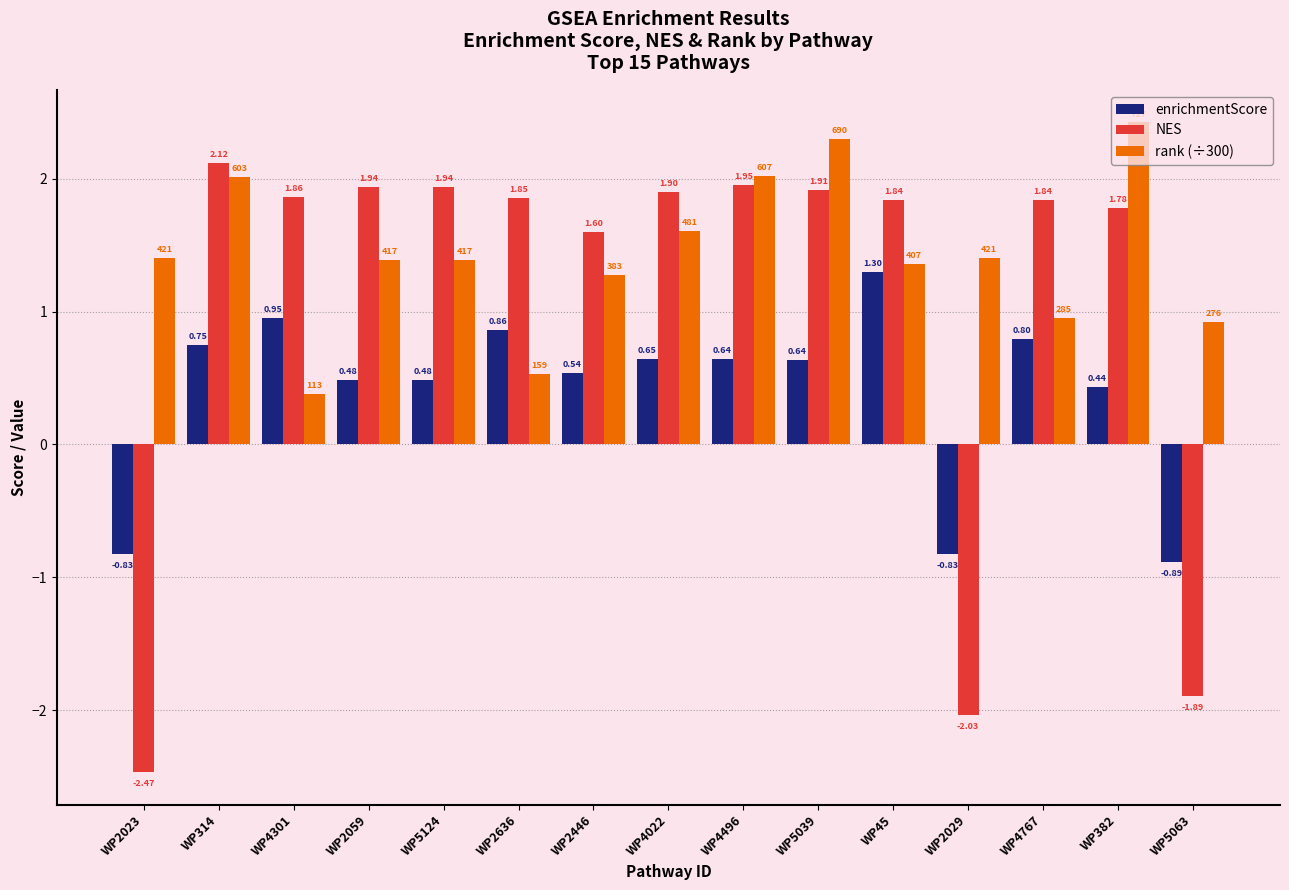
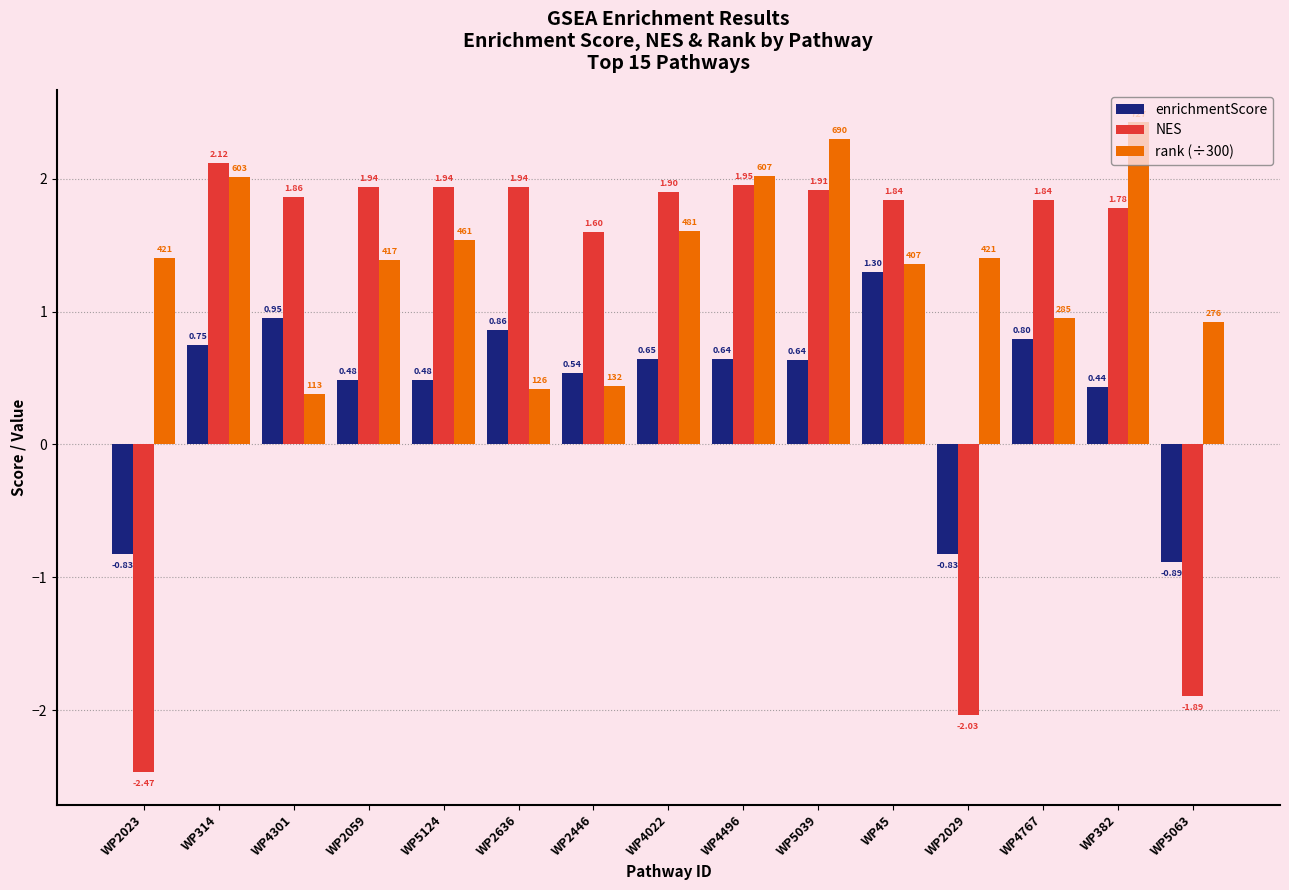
  {
    "enrichmentScore": {
      "WP2023": -0.83,
      "WP314": 0.75,
      "WP4301": 0.95,
      "WP2059": 0.48,
      "WP5124": 0.48,
      "WP2636": 0.86,
      "WP2446": 0.54,
      "WP4022": 0.65,
      "WP4496": 0.64,
      "WP5039": 0.64,
      "WP45": 1.30,
      "WP2029": -0.83,
      "WP4767": 0.80,
      "WP382": 0.44,
      "WP5063": -0.89
    },
    "NES": {
      "WP2023": -2.47,
      "WP314": 2.12,
      "WP4301": 1.86,
      "WP2059": 1.94,
      "WP5124": 1.94,
-     "WP2636": 1.85,
+     "WP2636": 1.94,
      "WP2446": 1.60,
      "WP4022": 1.90,
      "WP4496": 1.95,
      "WP5039": 1.91,
      "WP45": 1.84,
      "WP2029": -2.03,
      "WP4767": 1.84,
      "WP382": 1.78,
      "WP5063": -1.89
    },
    "rank (÷300)": {
-     "WP5124": 417,
-     "WP2636": 159,
-     "WP2446": 383
+     "WP5124": 461,
+     "WP2636": 126,
+     "WP2446": 132
    }
  }
